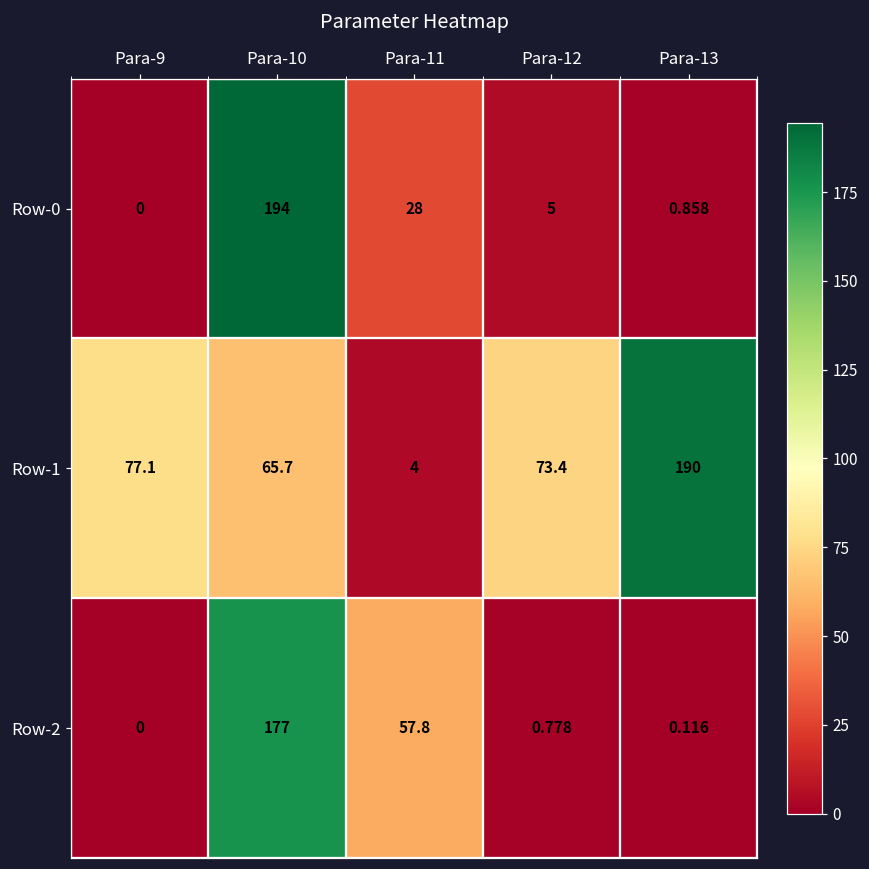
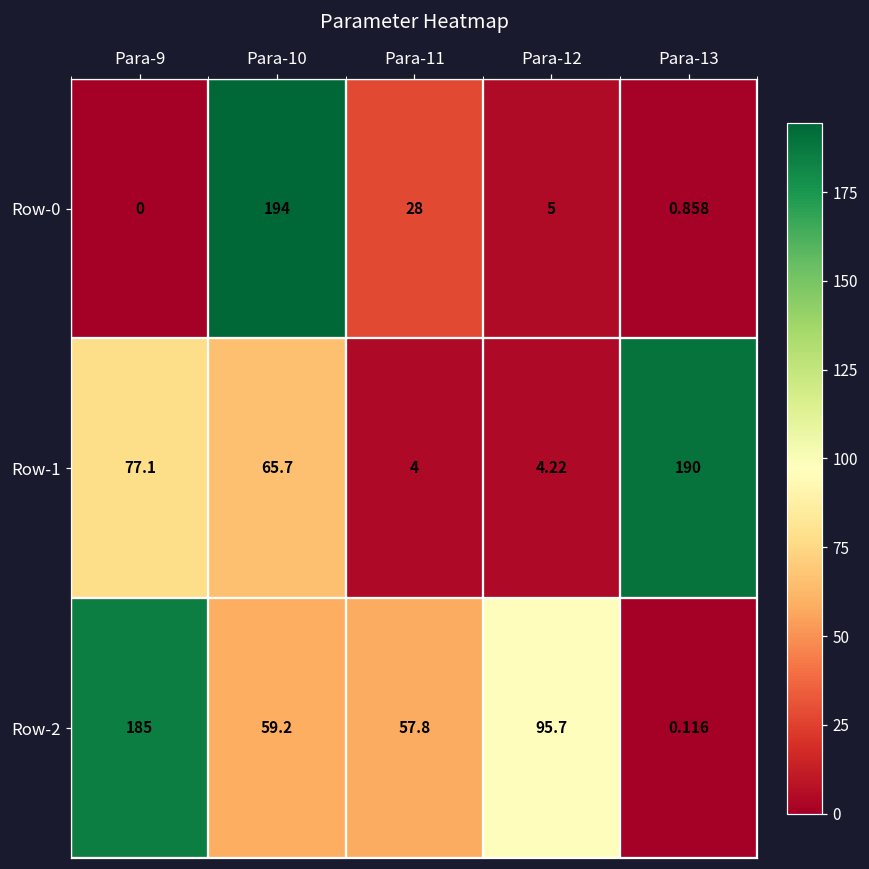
  {
    "Row-0": {
      "Para-9": 0,
      "Para-10": 194,
      "Para-11": 28,
      "Para-12": 5,
      "Para-13": 0.858
    },
    "Row-1": {
      "Para-9": 77.1,
      "Para-10": 65.7,
      "Para-11": 4,
-     "Para-12": 73.4,
+     "Para-12": 4.22,
      "Para-13": 190
    },
    "Row-2": {
-     "Para-9": 0,
-     "Para-10": 177,
+     "Para-9": 185,
+     "Para-10": 59.2,
      "Para-11": 57.8,
-     "Para-12": 0.778,
+     "Para-12": 95.7,
      "Para-13": 0.116
    }
  }
